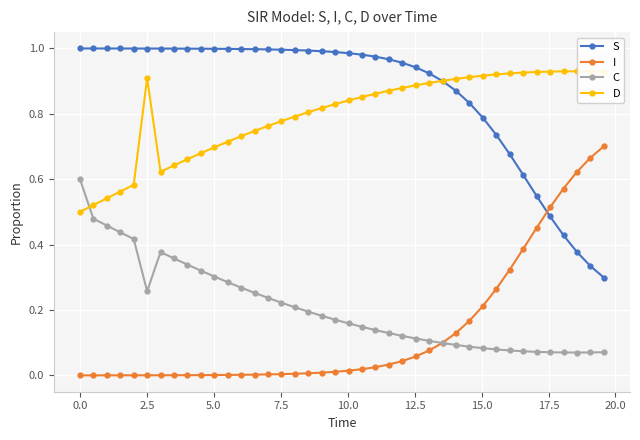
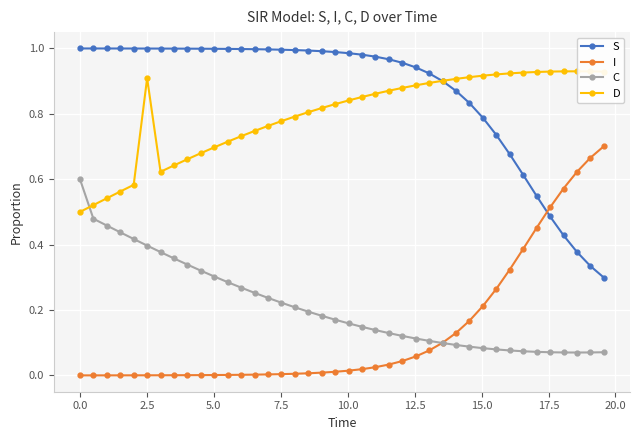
  {
    "S": {
      "0.0": 1.00,
      "2.5": 1.00
    },
    "I": {
      "0.0": 0.00,
      "2.5": 0.00
    },
    "C": {
      "0.0": 0.60,
-     "2.5": 0.26
+     "2.5": 0.40
    },
    "D": {
      "0.0": 0.50,
      "2.5": 0.91
    }
  }
